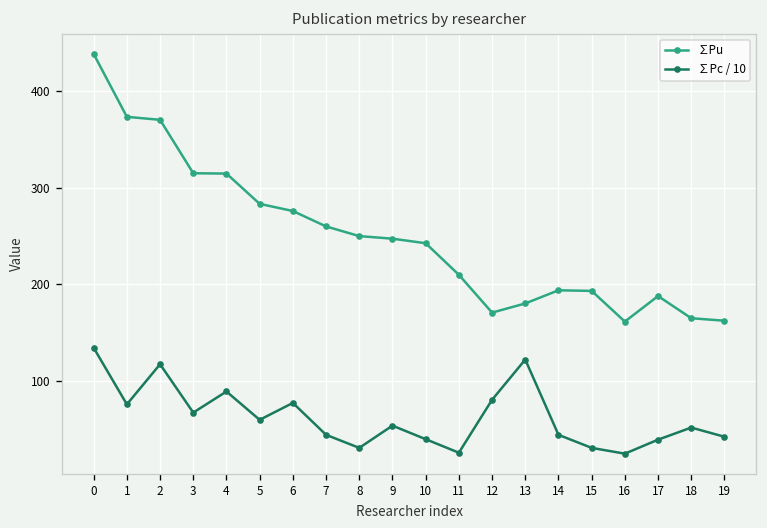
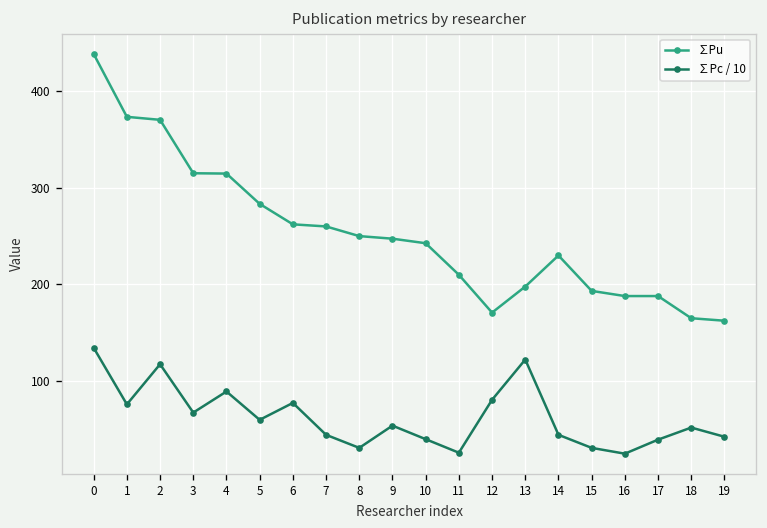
  {
    "∑Pu": {
      "0": 440,
      "1": 370,
      "2": 370,
      "3": 320,
      "4": 310,
      "5": 280,
-     "6": 280,
+     "6": 260,
      "7": 260,
      "8": 250,
      "9": 250,
      "10": 240,
      "11": 210,
      "12": 170,
-     "13": 180,
-     "14": 190,
+     "13": 200,
+     "14": 230,
      "15": 190,
-     "16": 160,
+     "16": 190,
      "17": 190,
      "18": 170,
      "19": 160
    },
    "∑Pc / 10": {
      "0": 130,
      "1": 80,
      "2": 120,
      "3": 70,
      "4": 90,
      "5": 60,
      "6": 80,
      "7": 40,
      "8": 30,
      "9": 50,
      "10": 40,
      "11": 30,
      "12": 80,
      "13": 120,
      "14": 40,
      "15": 30,
      "16": 30,
      "17": 40,
      "18": 50,
      "19": 40
    }
  }
